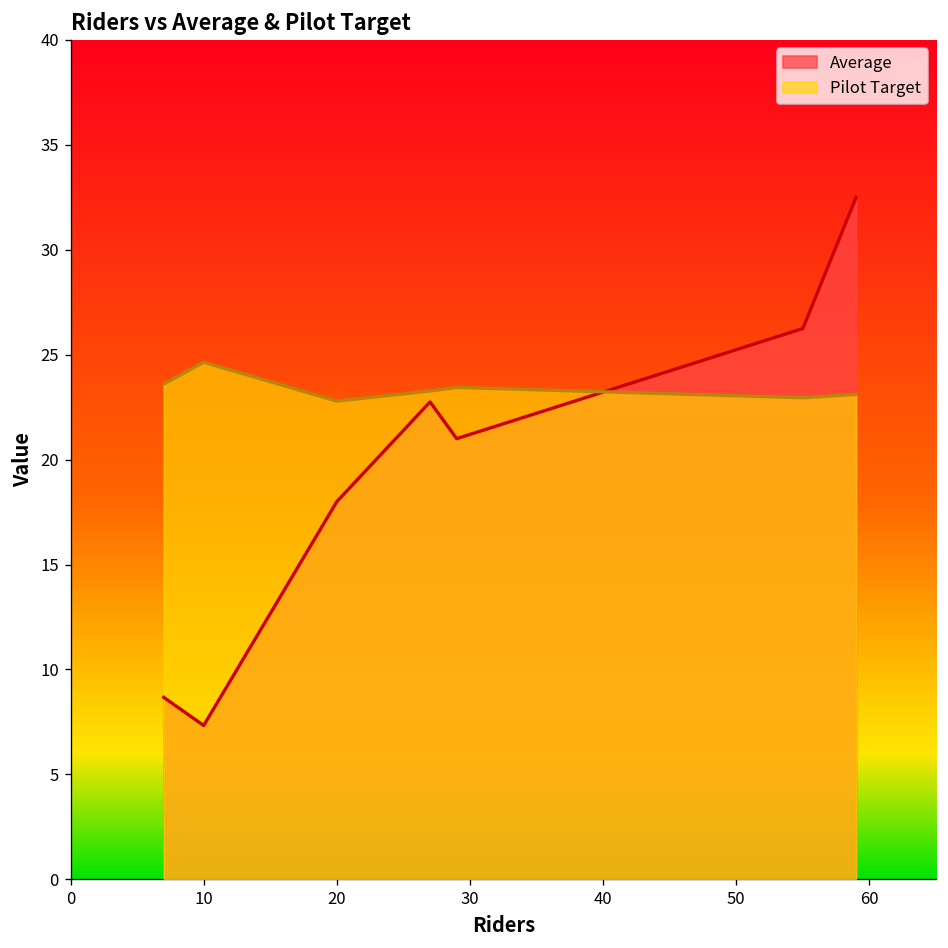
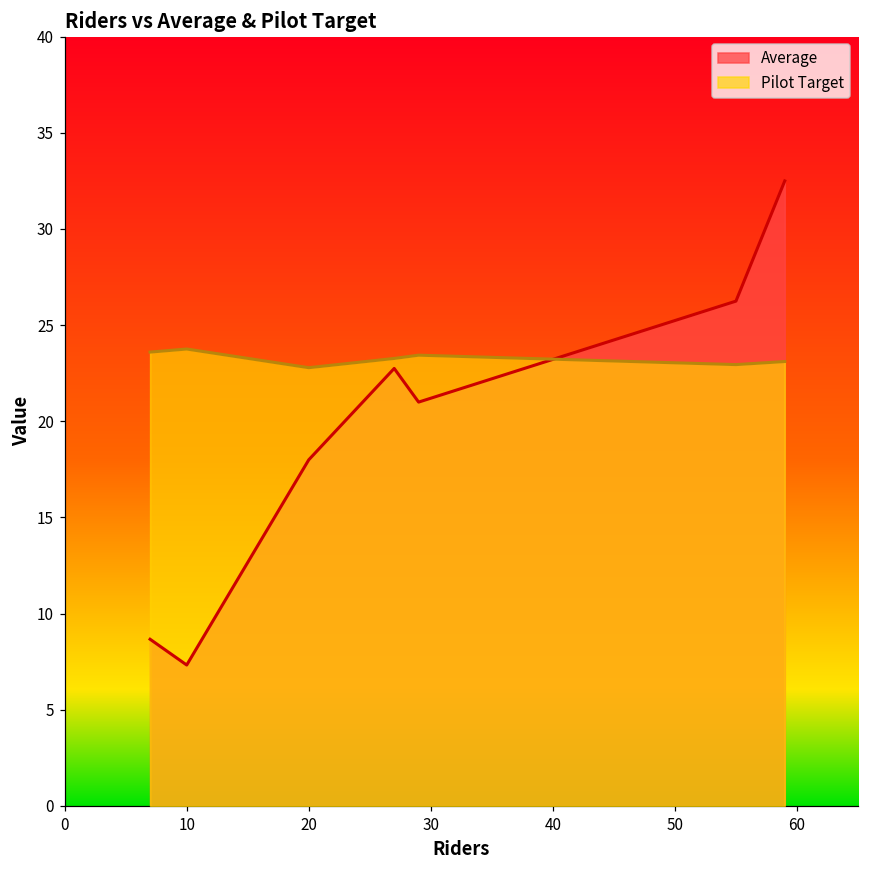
  {
    "Average": {
      "10": 7.3,
      "20": 18.0
    },
    "Pilot Target": {
-     "10": 24.6,
+     "10": 23.8,
      "20": 22.8
    }
  }
